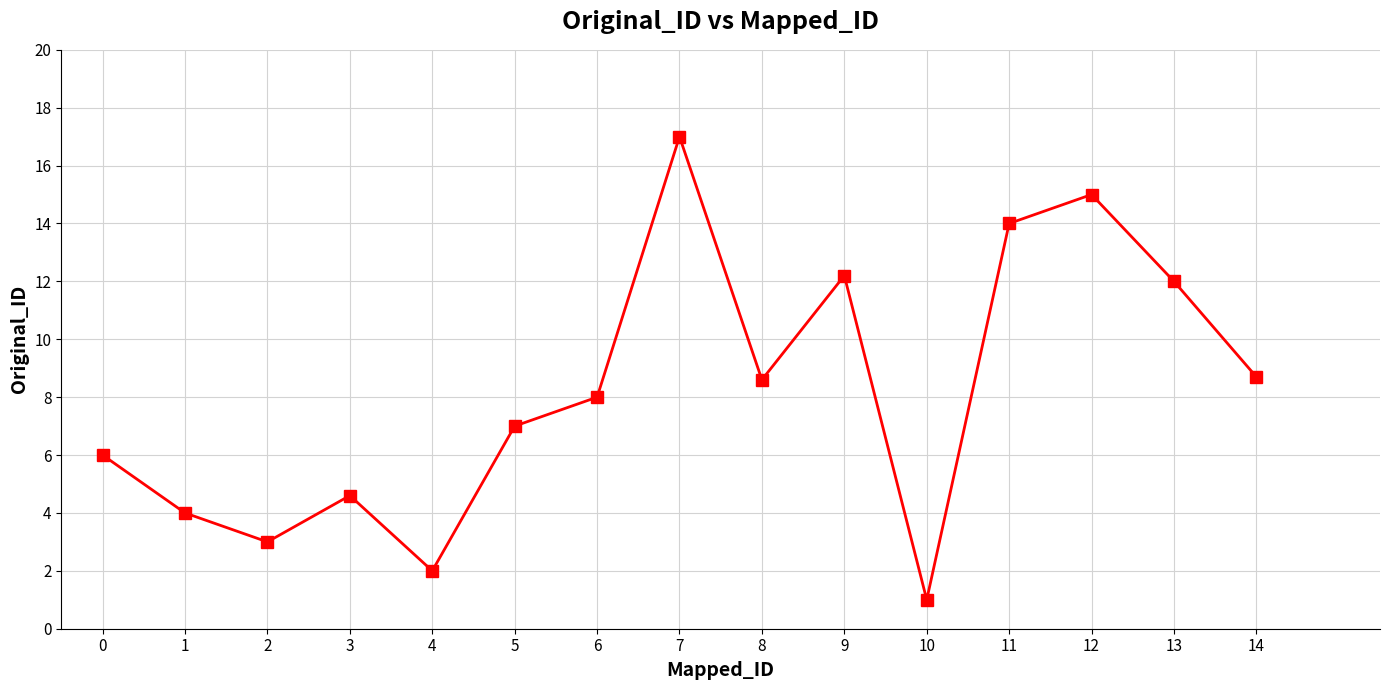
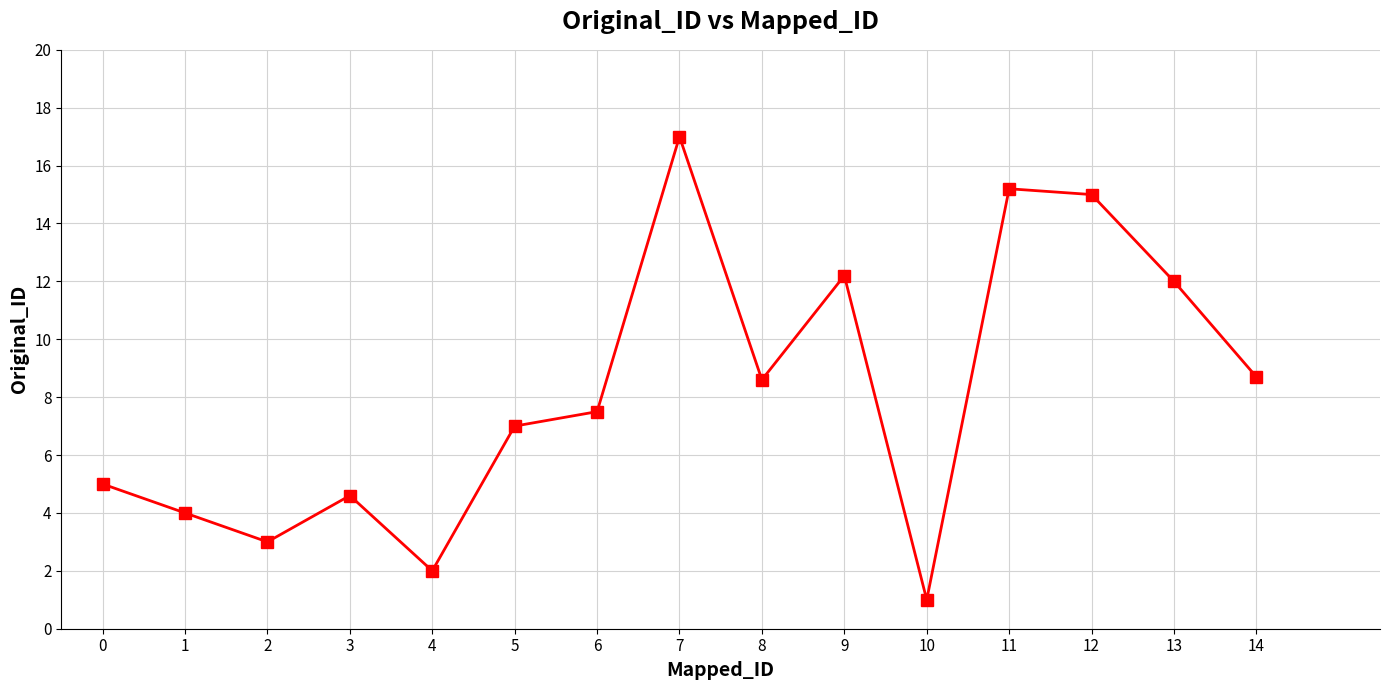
  {
-   "0": 6,
+   "0": 5,
    "1": 4.0,
    "2": 3.0,
    "3": 4.6,
    "4": 2.0,
    "5": 7.0,
-   "6": 8.0,
+   "6": 7.5,
    "7": 17.0,
    "8": 8.6,
    "9": 12.2,
    "10": 1.0,
-   "11": 14.0,
+   "11": 15.2,
    "12": 15.0,
    "13": 12.0,
    "14": 8.7
  }
